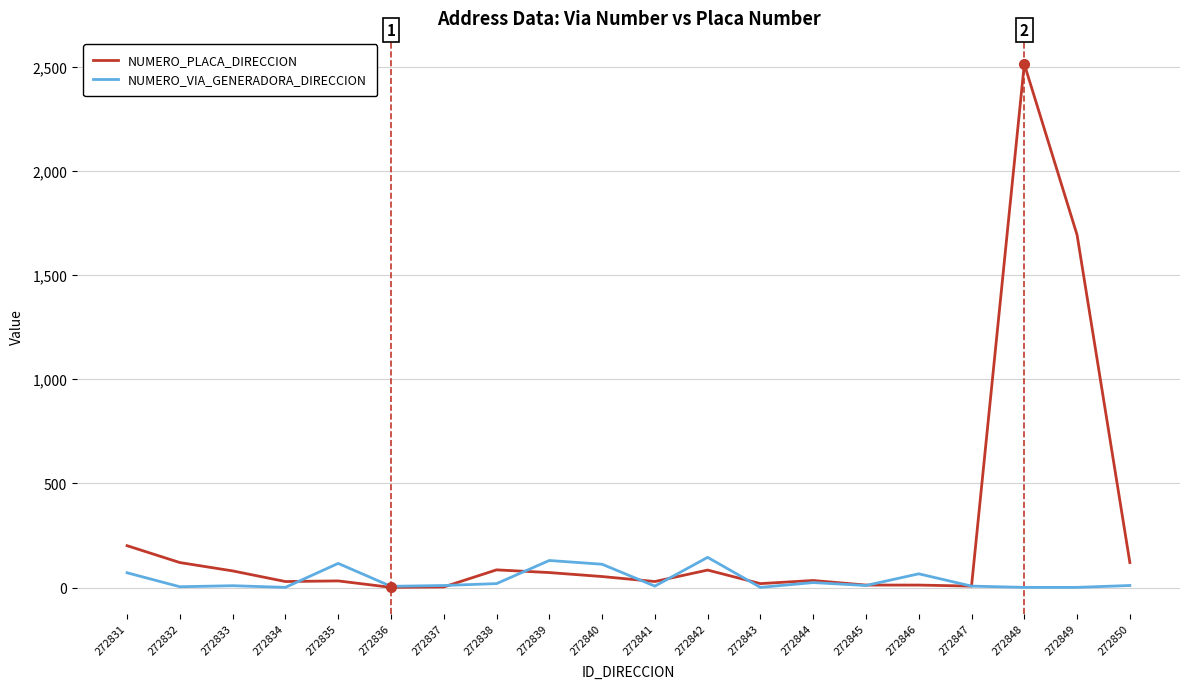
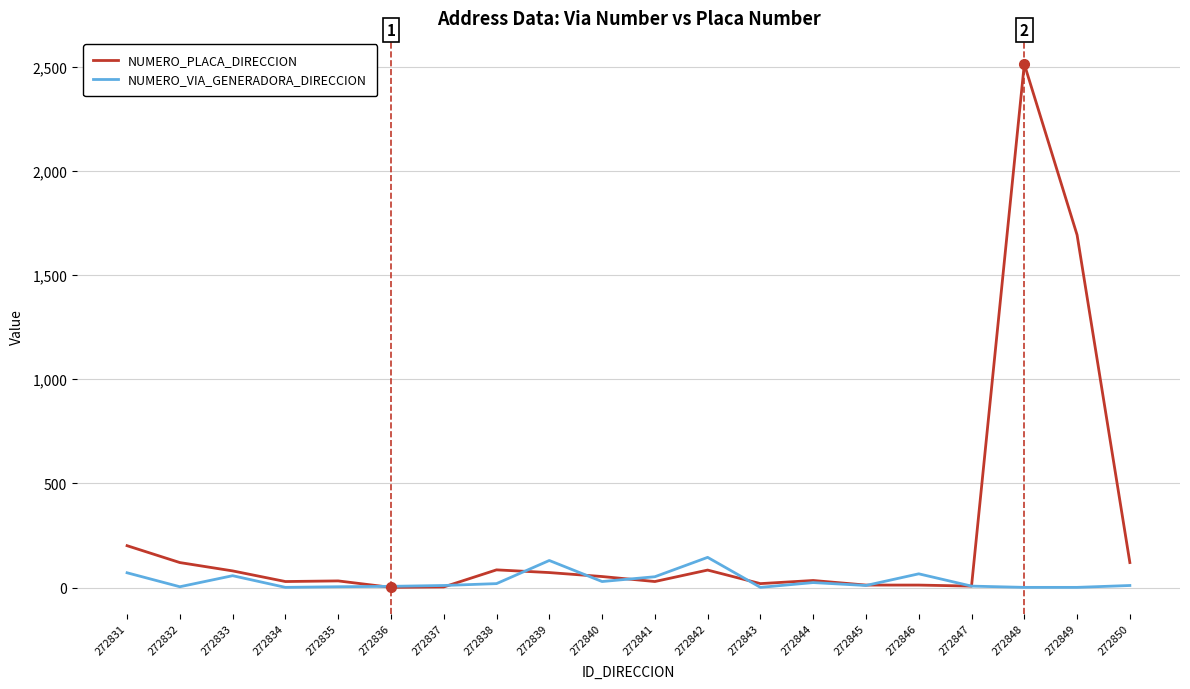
  {
    "NUMERO_VIA_GENERADORA_DIRECCION": {
      "272831": 70,
      "272832": 0,
-     "272833": 10,
+     "272833": 60,
      "272834": 0,
-     "272835": 120,
+     "272835": 0,
      "272838": 20,
      "272839": 130,
-     "272840": 110,
-     "272841": 10,
+     "272840": 30,
+     "272841": 50,
      "272842": 150,
      "272843": 0,
      "272846": 70,
      "272848": 0,
      "272849": 0,
      "272850": 10
    }
  }
